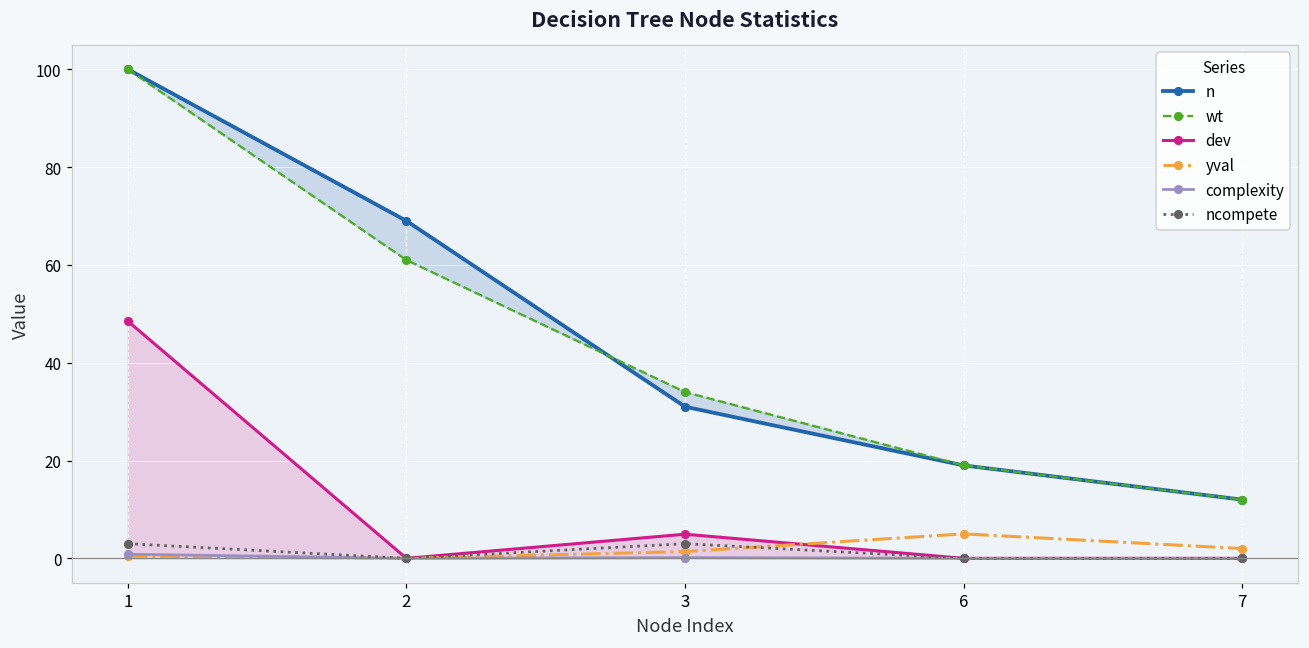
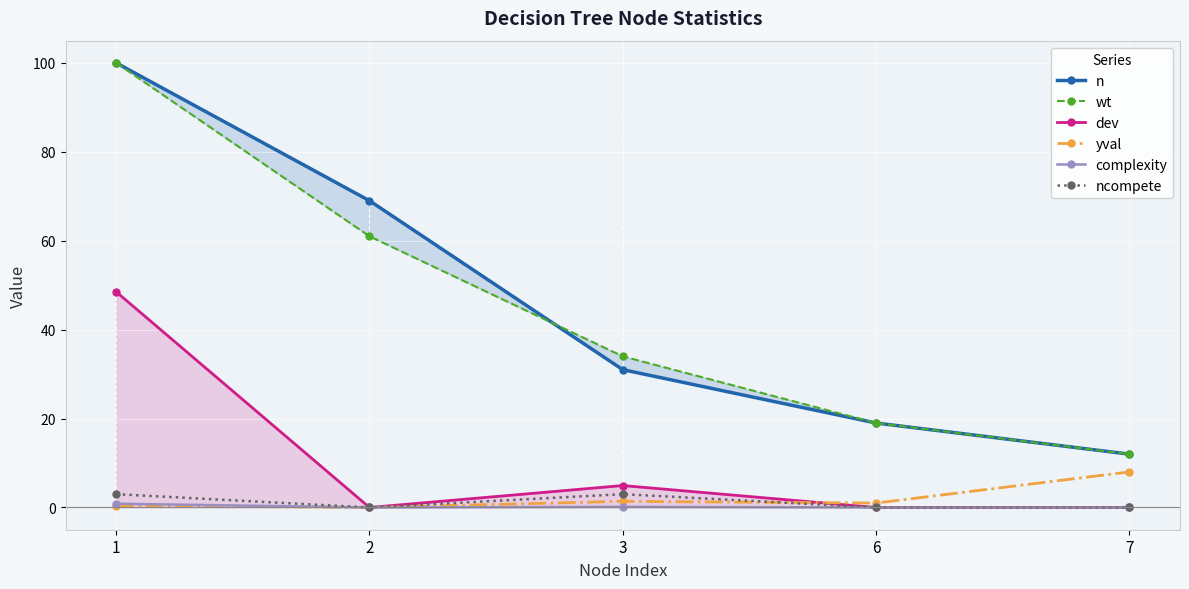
  {
    "wt": {
      "2": 61
    },
    "dev": {
      "1": 49,
      "3": 5
    },
    "yval": {
      "3": 1,
-     "6": 5,
-     "7": 2
+     "6": 1,
+     "7": 8
    },
    "complexity": {
      "3": 0
    },
    "ncompete": {
      "1": 3,
      "3": 3
    }
  }
